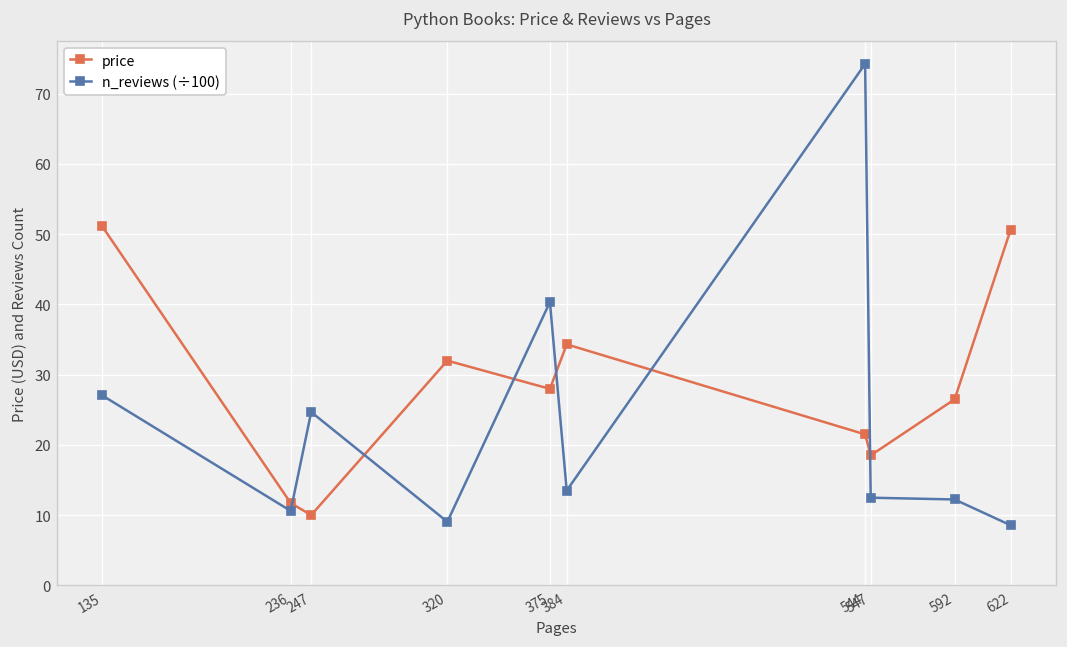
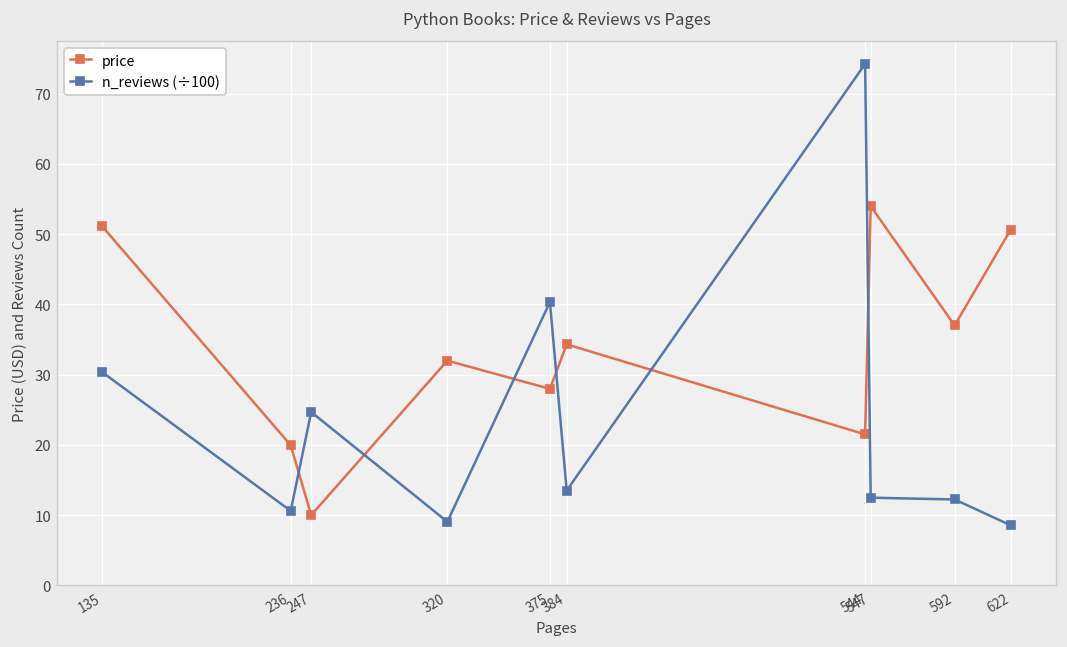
  {
    "price": {
      "135": 51,
-     "236": 12,
+     "236": 20,
      "247": 10,
      "320": 32,
      "375": 28,
      "384": 34,
      "544": 21,
-     "547": 19,
-     "592": 26,
+     "547": 54,
+     "592": 37,
      "622": 51
    },
    "n_reviews (÷100)": {
-     "135": 27,
+     "135": 30,
      "236": 11,
      "247": 25,
      "320": 9,
      "375": 40,
      "384": 13,
      "544": 74,
      "547": 12,
      "592": 12,
      "622": 9
    }
  }
